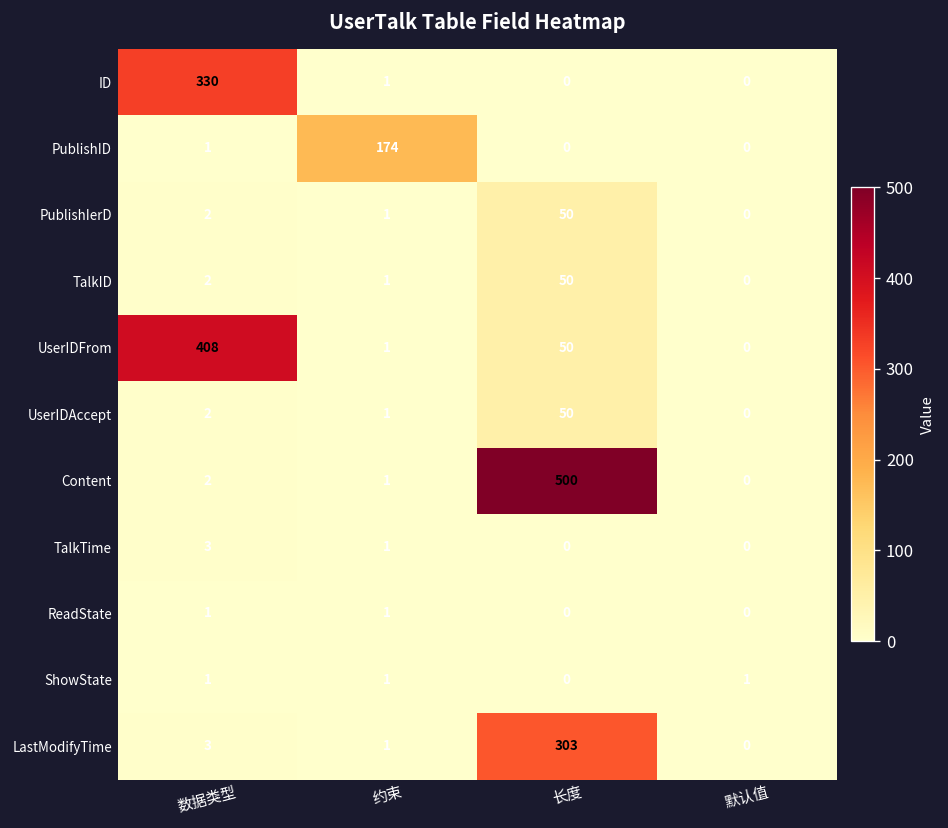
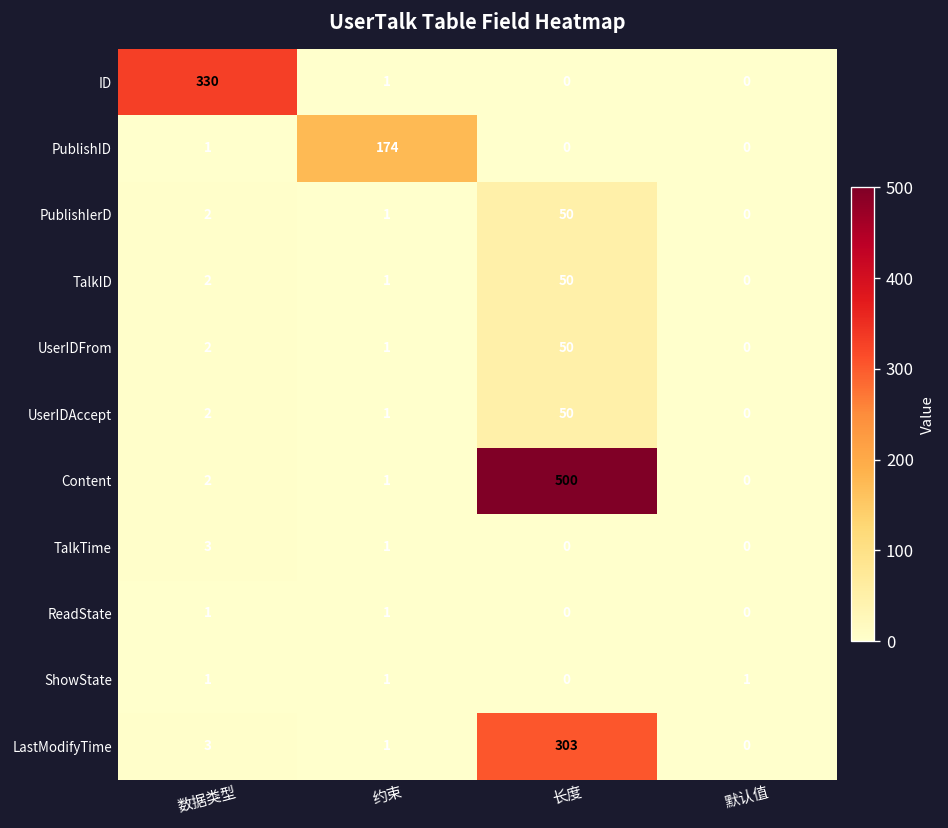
  {
    "ID": {
      "数据类型": 330,
      "约束": 1,
      "长度": 0,
      "默认值": 0
    },
    "PublishID": {
      "数据类型": 1,
      "约束": 174,
      "长度": 0,
      "默认值": 0
    },
    "PublishIerD": {
      "数据类型": 2,
      "约束": 1,
      "长度": 50,
      "默认值": 0
    },
    "TalkID": {
      "数据类型": 2,
      "约束": 1,
      "长度": 50,
      "默认值": 0
    },
    "UserIDFrom": {
-     "数据类型": 408,
+     "数据类型": 2,
      "约束": 1,
      "长度": 50,
      "默认值": 0
    },
    "UserIDAccept": {
      "数据类型": 2,
      "约束": 1,
      "长度": 50,
      "默认值": 0
    },
    "Content": {
      "数据类型": 2,
      "约束": 1,
      "长度": 500,
      "默认值": 0
    },
    "TalkTime": {
      "数据类型": 3,
      "约束": 1,
      "长度": 0,
      "默认值": 0
    },
    "ReadState": {
      "数据类型": 1,
      "约束": 1,
      "长度": 0,
      "默认值": 0
    },
    "ShowState": {
      "数据类型": 1,
      "约束": 1,
      "长度": 0,
      "默认值": 1
    },
    "LastModifyTime": {
      "数据类型": 3,
      "约束": 1,
      "长度": 303,
      "默认值": 0
    }
  }
